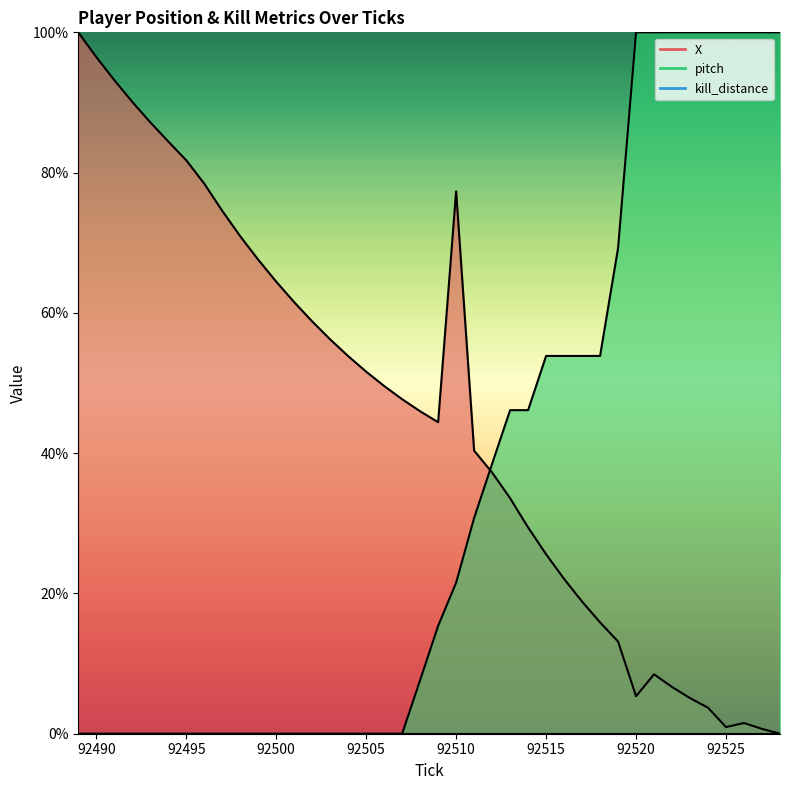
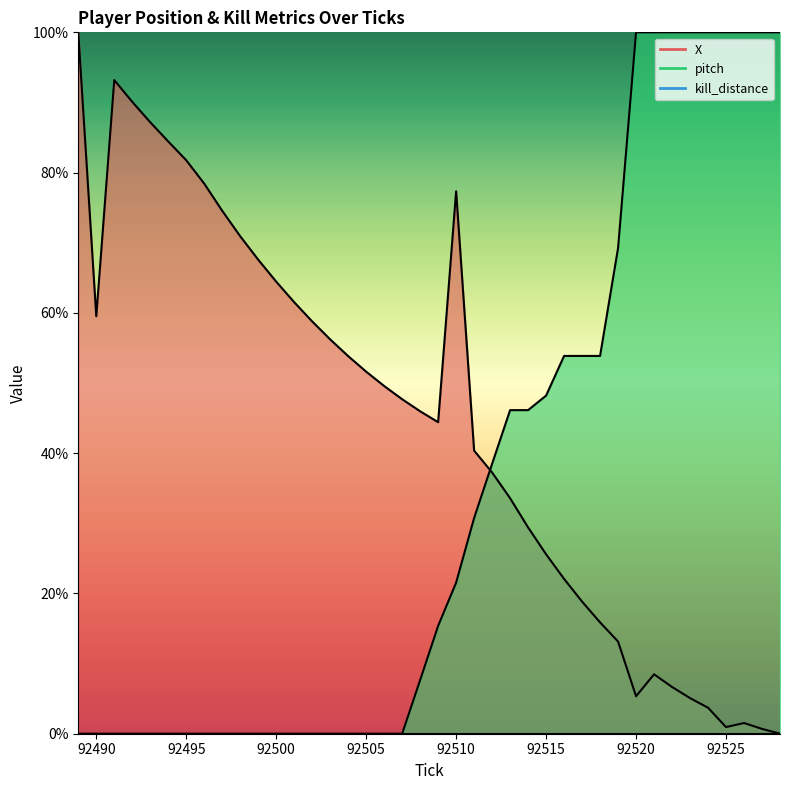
  {
    "X": {
-     "92490": "96%",
+     "92490": "60%",
      "92495": "82%",
      "92500": "64%",
      "92505": "52%",
      "92510": "77%",
      "92515": "26%",
      "92520": "5%",
      "92525": "1%"
    },
    "pitch": {
      "92510": "22%",
-     "92515": "54%",
+     "92515": "48%",
      "92520": "100%",
      "92525": "100%"
    },
    "kill_distance": {
      "92510": "0%",
      "92515": "0%",
      "92520": "0%",
      "92525": "0%"
    }
  }
